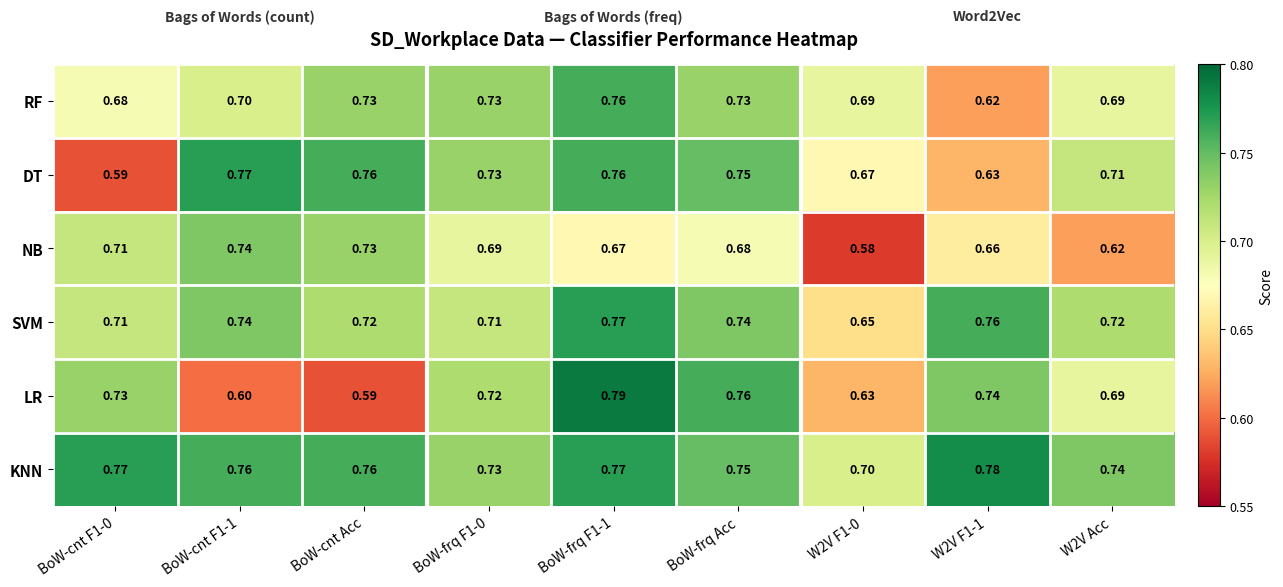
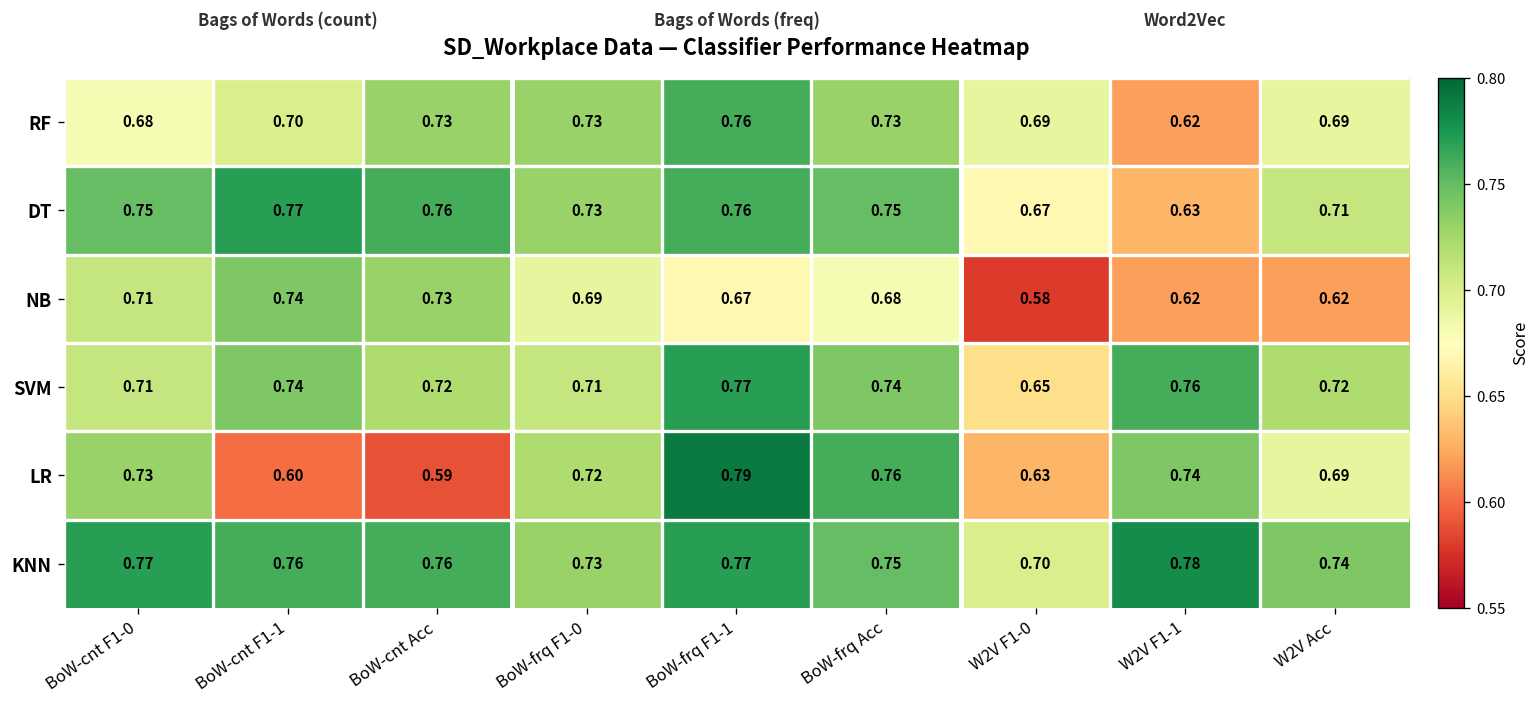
  {
    "RF": {
      "BoW-cnt F1-0": 0.68,
      "BoW-cnt F1-1": 0.70,
      "BoW-cnt Acc": 0.73,
      "BoW-frq F1-0": 0.73,
      "BoW-frq F1-1": 0.76,
      "BoW-frq Acc": 0.73,
      "W2V F1-0": 0.69,
      "W2V F1-1": 0.62,
      "W2V Acc": 0.69
    },
    "DT": {
-     "BoW-cnt F1-0": 0.59,
+     "BoW-cnt F1-0": 0.75,
      "BoW-cnt F1-1": 0.77,
      "BoW-cnt Acc": 0.76,
      "BoW-frq F1-0": 0.73,
      "BoW-frq F1-1": 0.76,
      "BoW-frq Acc": 0.75,
      "W2V F1-0": 0.67,
      "W2V F1-1": 0.63,
      "W2V Acc": 0.71
    },
    "NB": {
      "BoW-cnt F1-0": 0.71,
      "BoW-cnt F1-1": 0.74,
      "BoW-cnt Acc": 0.73,
      "BoW-frq F1-0": 0.69,
      "BoW-frq F1-1": 0.67,
      "BoW-frq Acc": 0.68,
      "W2V F1-0": 0.58,
-     "W2V F1-1": 0.66,
+     "W2V F1-1": 0.62,
      "W2V Acc": 0.62
    },
    "SVM": {
      "BoW-cnt F1-0": 0.71,
      "BoW-cnt F1-1": 0.74,
      "BoW-cnt Acc": 0.72,
      "BoW-frq F1-0": 0.71,
      "BoW-frq F1-1": 0.77,
      "BoW-frq Acc": 0.74,
      "W2V F1-0": 0.65,
      "W2V F1-1": 0.76,
      "W2V Acc": 0.72
    },
    "LR": {
      "BoW-cnt F1-0": 0.73,
      "BoW-cnt F1-1": 0.60,
      "BoW-cnt Acc": 0.59,
      "BoW-frq F1-0": 0.72,
      "BoW-frq F1-1": 0.79,
      "BoW-frq Acc": 0.76,
      "W2V F1-0": 0.63,
      "W2V F1-1": 0.74,
      "W2V Acc": 0.69
    },
    "KNN": {
      "BoW-cnt F1-0": 0.77,
      "BoW-cnt F1-1": 0.76,
      "BoW-cnt Acc": 0.76,
      "BoW-frq F1-0": 0.73,
      "BoW-frq F1-1": 0.77,
      "BoW-frq Acc": 0.75,
      "W2V F1-0": 0.70,
      "W2V F1-1": 0.78,
      "W2V Acc": 0.74
    }
  }
